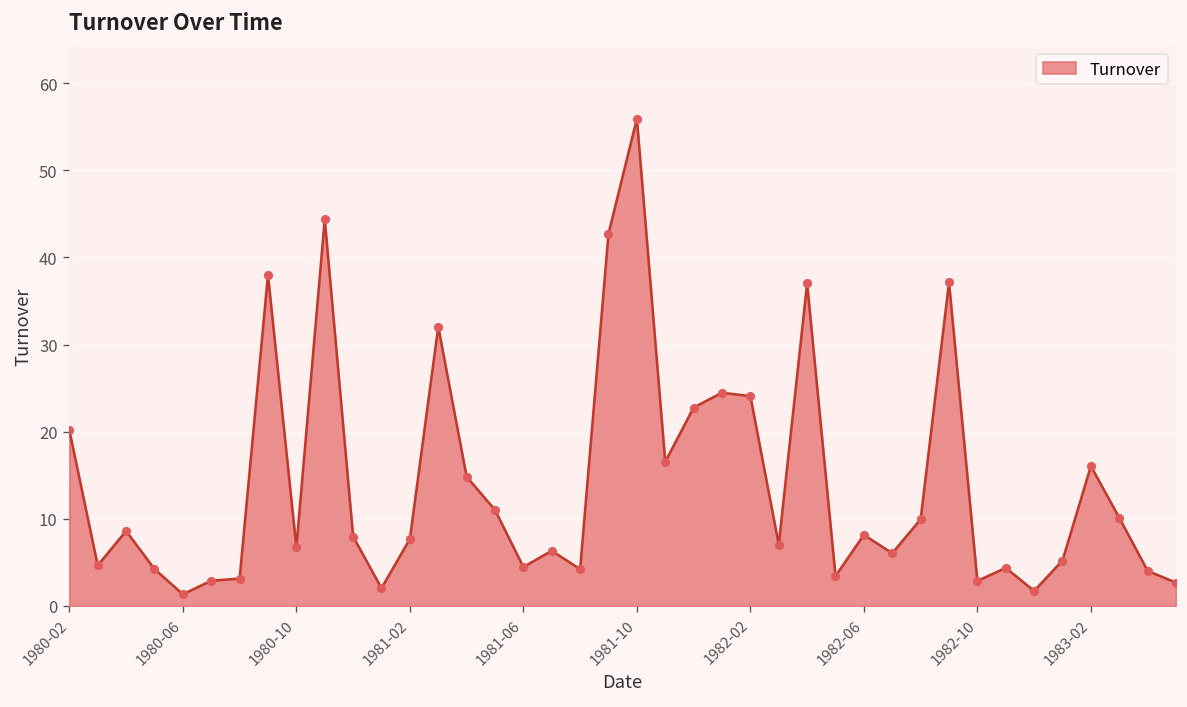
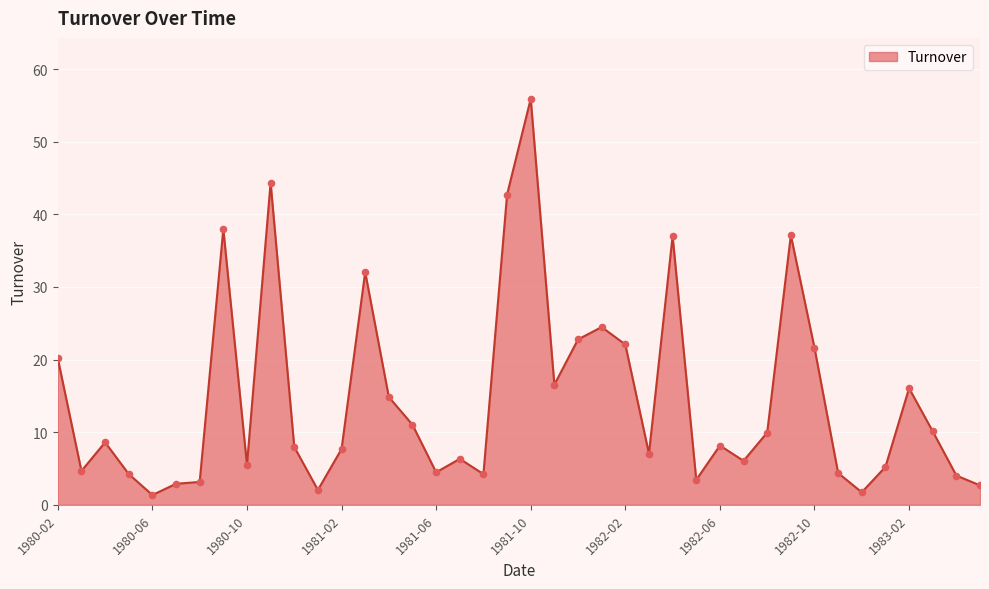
  {
    "1980-02": 20,
    "1980-06": 1,
-   "1980-10": 7,
+   "1980-10": 6,
    "1981-02": 8,
    "1981-06": 4,
    "1981-10": 56,
-   "1982-02": 24,
+   "1982-02": 22,
    "1982-06": 8,
-   "1982-10": 3,
+   "1982-10": 22,
    "1983-02": 16
  }
